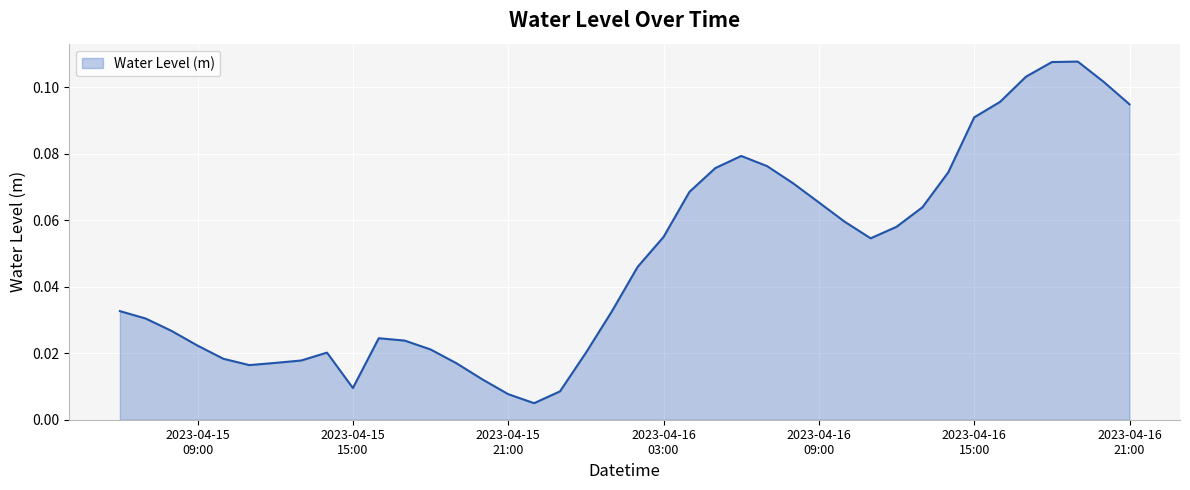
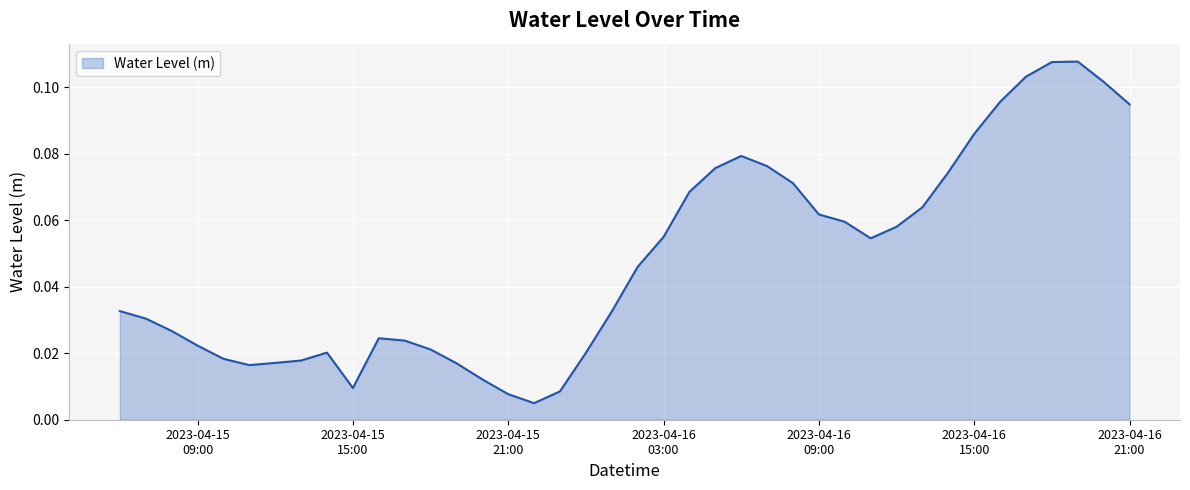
  {
    "2023-04-15 09:00": 0.022,
    "2023-04-15 15:00": 0.010,
    "2023-04-15 21:00": 0.008,
    "2023-04-16 03:00": 0.055,
-   "2023-04-16 09:00": 0.065,
-   "2023-04-16 15:00": 0.091,
+   "2023-04-16 09:00": 0.062,
+   "2023-04-16 15:00": 0.086,
    "2023-04-16 21:00": 0.095
  }
